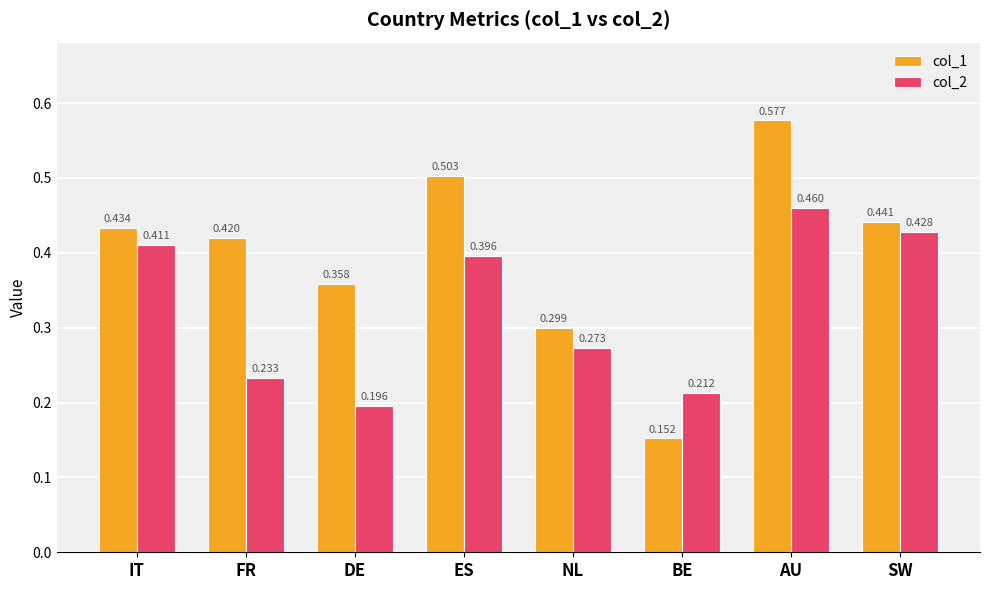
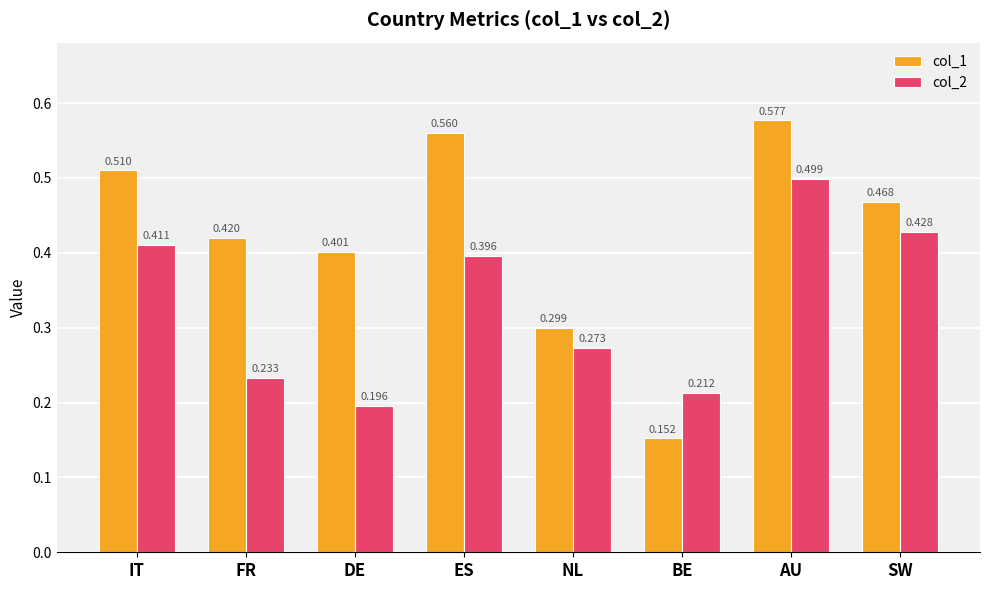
  {
    "col_1": {
-     "IT": 0.434,
+     "IT": 0.510,
      "FR": 0.420,
-     "DE": 0.358,
-     "ES": 0.503,
+     "DE": 0.401,
+     "ES": 0.560,
      "NL": 0.299,
      "BE": 0.152,
      "AU": 0.577,
-     "SW": 0.441
+     "SW": 0.468
    },
    "col_2": {
      "IT": 0.411,
      "FR": 0.233,
      "DE": 0.196,
      "ES": 0.396,
      "NL": 0.273,
      "BE": 0.212,
-     "AU": 0.460,
+     "AU": 0.499,
      "SW": 0.428
    }
  }
